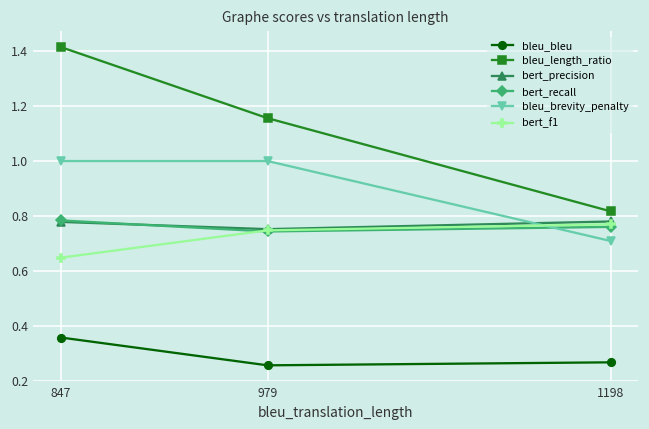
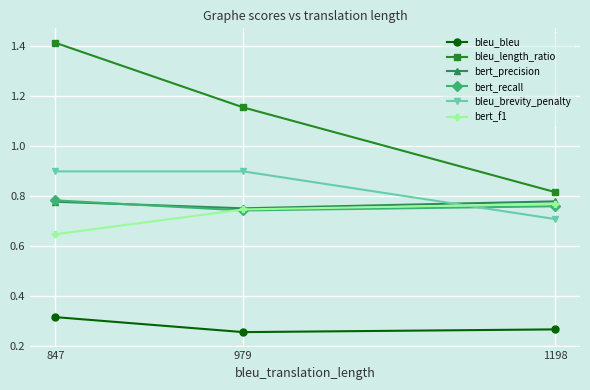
  {
    "bleu_bleu": {
-     "847": 0.36,
+     "847": 0.32,
      "979": 0.26,
      "1198": 0.27
    },
    "bleu_brevity_penalty": {
-     "847": 1.0,
-     "979": 1.0,
+     "847": 0.9,
+     "979": 0.9,
      "1198": 0.7
    },
    "bert_f1": {
      "847": 0.65
    }
  }
